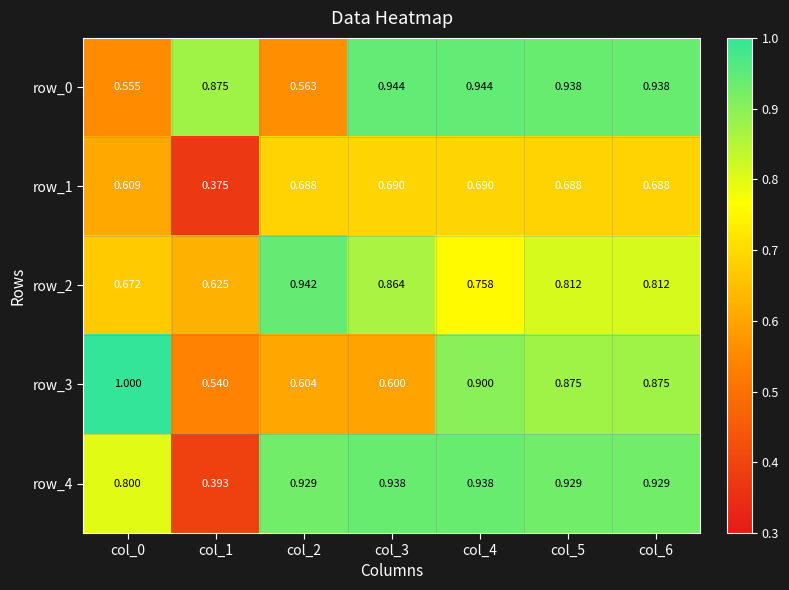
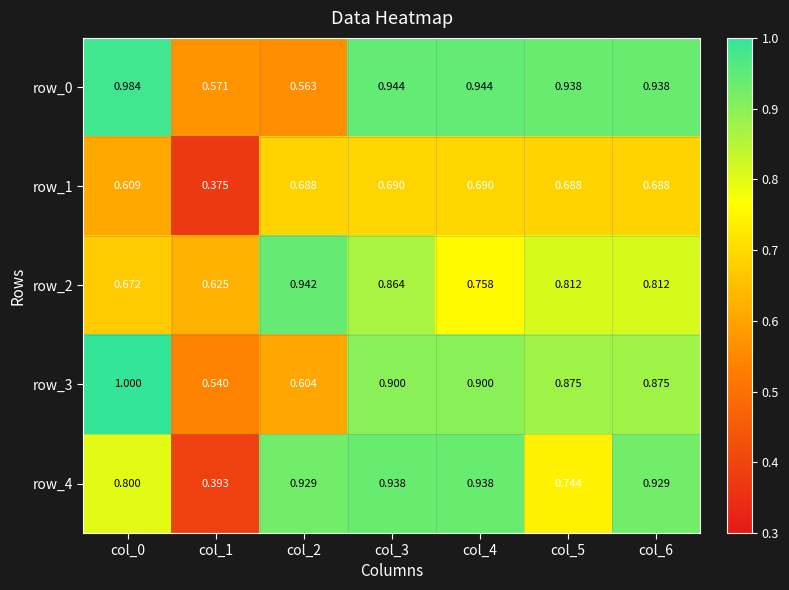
  {
    "row_0": {
-     "col_0": 0.555,
-     "col_1": 0.875,
+     "col_0": 0.984,
+     "col_1": 0.571,
      "col_2": 0.563,
      "col_3": 0.944,
      "col_4": 0.944,
      "col_5": 0.938,
      "col_6": 0.938
    },
    "row_1": {
      "col_0": 0.609,
      "col_1": 0.375,
      "col_2": 0.688,
      "col_3": 0.690,
      "col_4": 0.690,
      "col_5": 0.688,
      "col_6": 0.688
    },
    "row_2": {
      "col_0": 0.672,
      "col_1": 0.625,
      "col_2": 0.942,
      "col_3": 0.864,
      "col_4": 0.758,
      "col_5": 0.812,
      "col_6": 0.812
    },
    "row_3": {
      "col_0": 1.000,
      "col_1": 0.540,
      "col_2": 0.604,
-     "col_3": 0.600,
+     "col_3": 0.900,
      "col_4": 0.900,
      "col_5": 0.875,
      "col_6": 0.875
    },
    "row_4": {
      "col_0": 0.800,
      "col_1": 0.393,
      "col_2": 0.929,
      "col_3": 0.938,
      "col_4": 0.938,
-     "col_5": 0.929,
+     "col_5": 0.744,
      "col_6": 0.929
    }
  }
